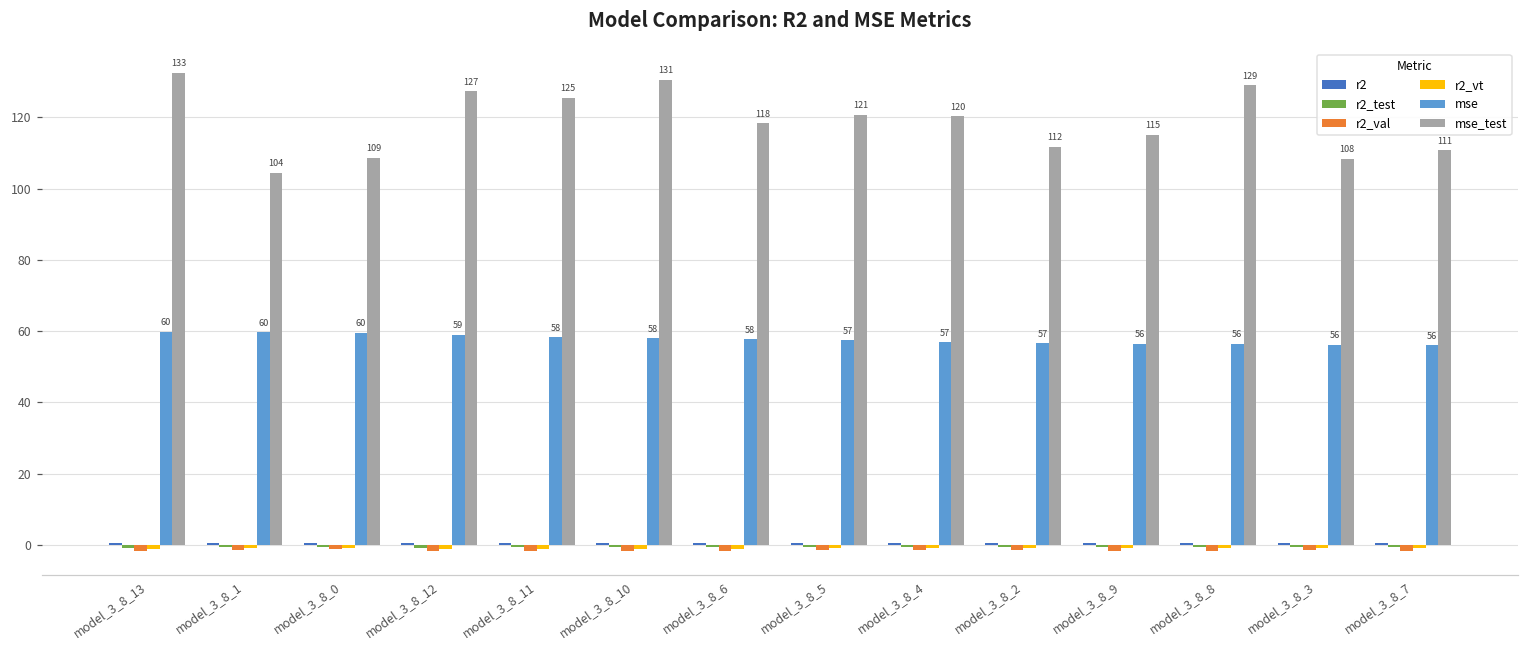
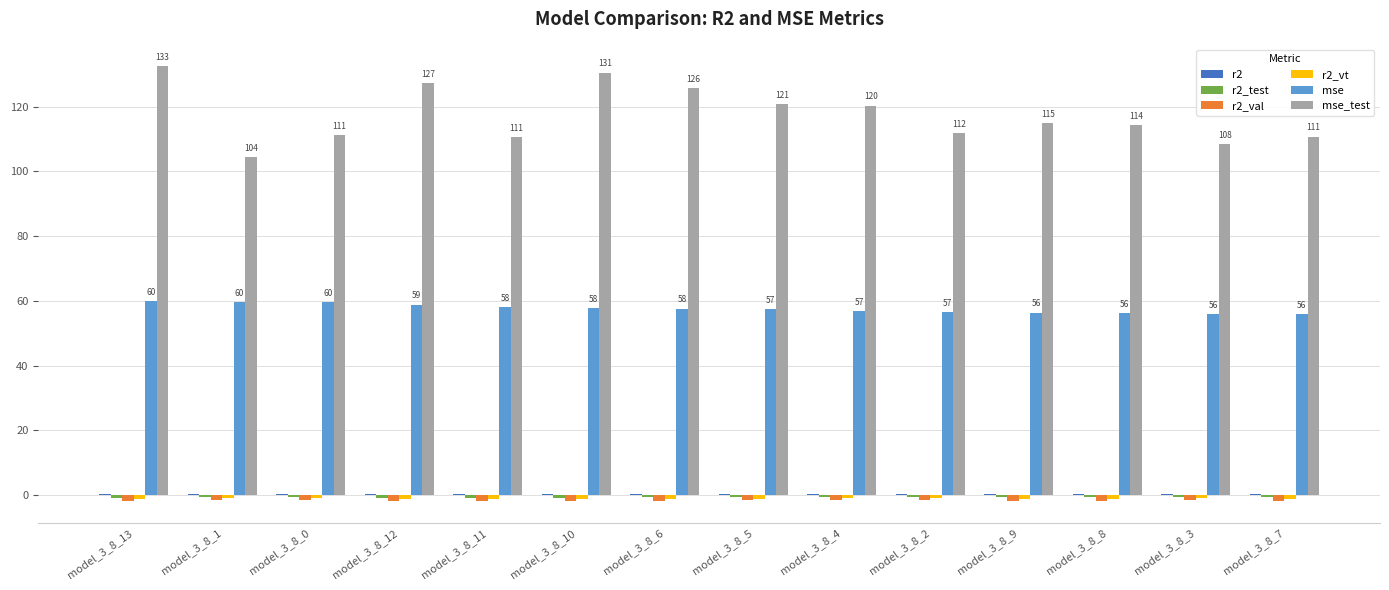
  {
    "r2_test": {
      "model_3_8_13": -1,
      "model_3_8_12": -1
    },
    "r2_val": {
      "model_3_8_13": -2,
      "model_3_8_1": -1,
      "model_3_8_0": -1,
      "model_3_8_12": -2,
      "model_3_8_11": -2,
      "model_3_8_10": -2,
      "model_3_8_6": -2,
      "model_3_8_5": -2,
      "model_3_8_4": -2,
      "model_3_8_2": -1,
      "model_3_8_9": -2,
      "model_3_8_8": -2,
      "model_3_8_3": -1,
      "model_3_8_7": -2
    },
    "r2_vt": {
      "model_3_8_13": -1,
      "model_3_8_1": -1,
      "model_3_8_0": -1,
      "model_3_8_12": -1,
      "model_3_8_11": -1,
      "model_3_8_10": -1,
      "model_3_8_6": -1,
      "model_3_8_5": -1,
      "model_3_8_4": -1,
      "model_3_8_2": -1,
      "model_3_8_9": -1,
      "model_3_8_8": -1,
      "model_3_8_3": -1,
      "model_3_8_7": -1
    },
    "mse_test": {
      "model_3_8_13": 133,
      "model_3_8_1": 104,
-     "model_3_8_0": 109,
+     "model_3_8_0": 111,
      "model_3_8_12": 127,
-     "model_3_8_11": 125,
+     "model_3_8_11": 111,
      "model_3_8_10": 131,
-     "model_3_8_6": 118,
+     "model_3_8_6": 126,
      "model_3_8_5": 121,
      "model_3_8_4": 120,
      "model_3_8_2": 112,
      "model_3_8_9": 115,
-     "model_3_8_8": 129,
+     "model_3_8_8": 114,
      "model_3_8_3": 108,
      "model_3_8_7": 111
    }
  }
